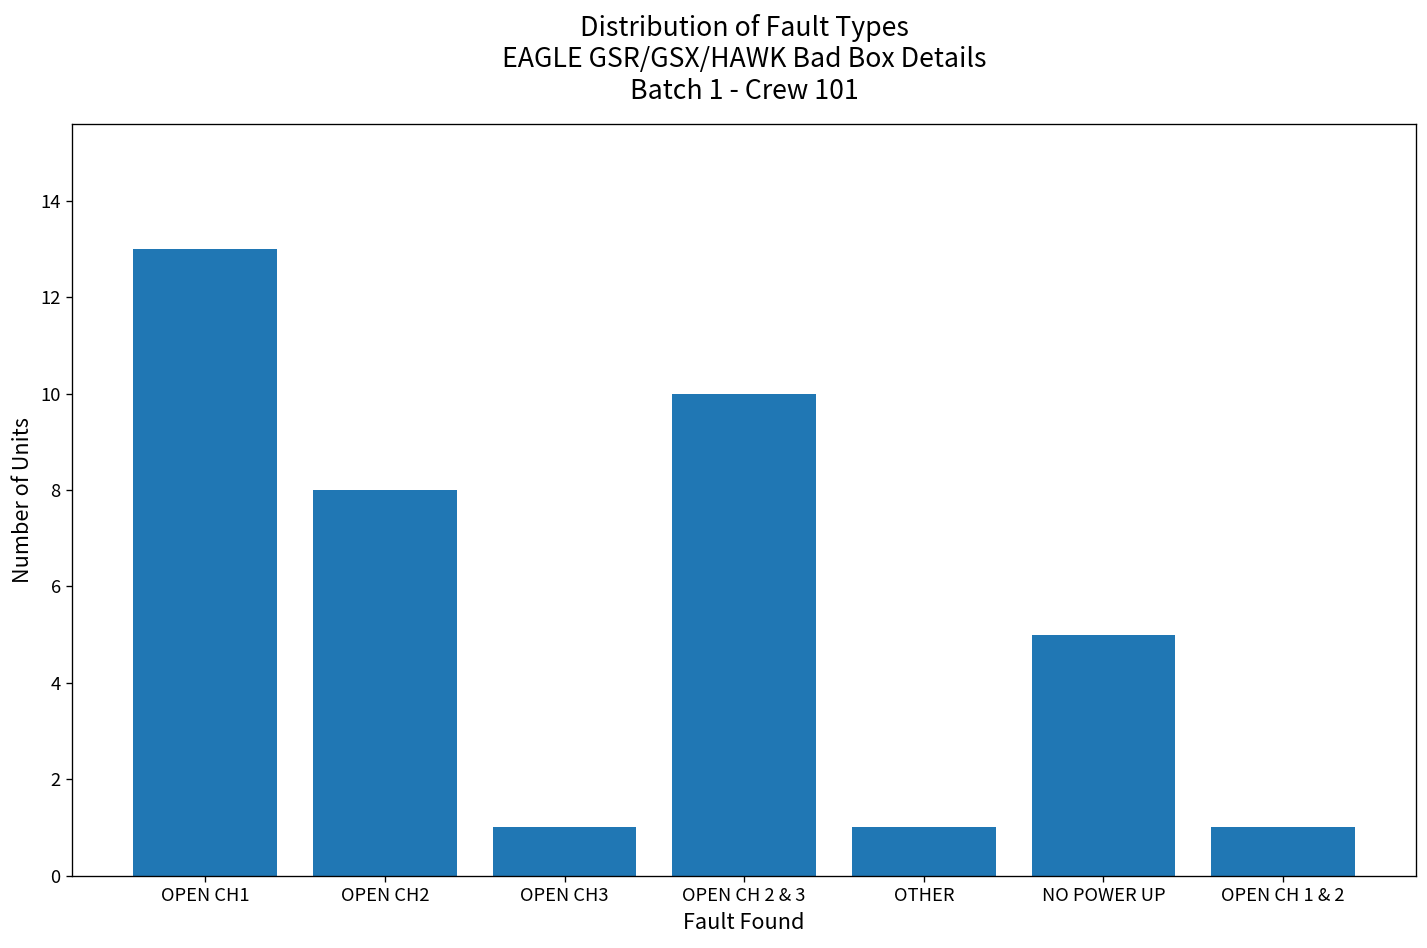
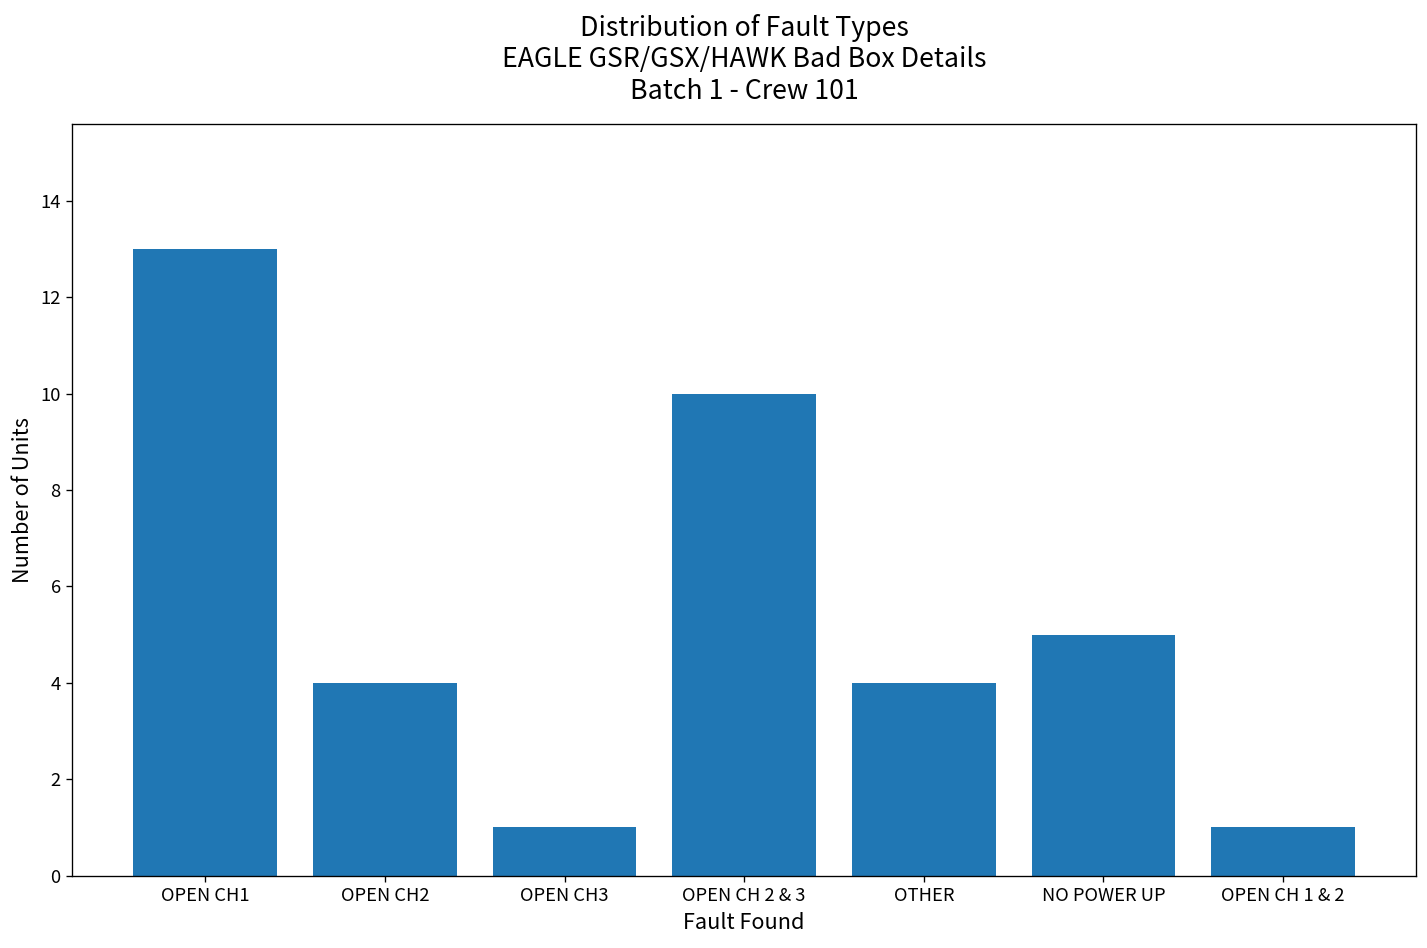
  {
    "OPEN CH1": 13,
-   "OPEN CH2": 8,
+   "OPEN CH2": 4,
    "OPEN CH3": 1,
    "OPEN CH 2 & 3": 10,
-   "OTHER": 1,
+   "OTHER": 4,
    "NO POWER UP": 5,
    "OPEN CH 1 & 2": 1
  }
